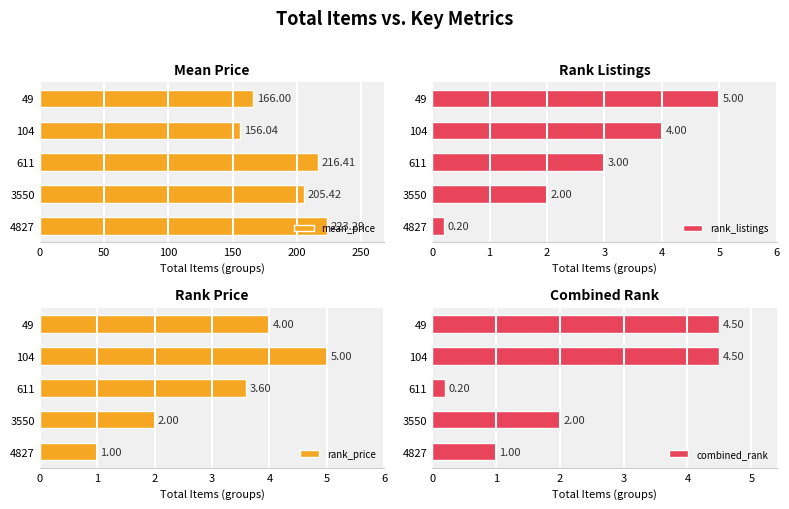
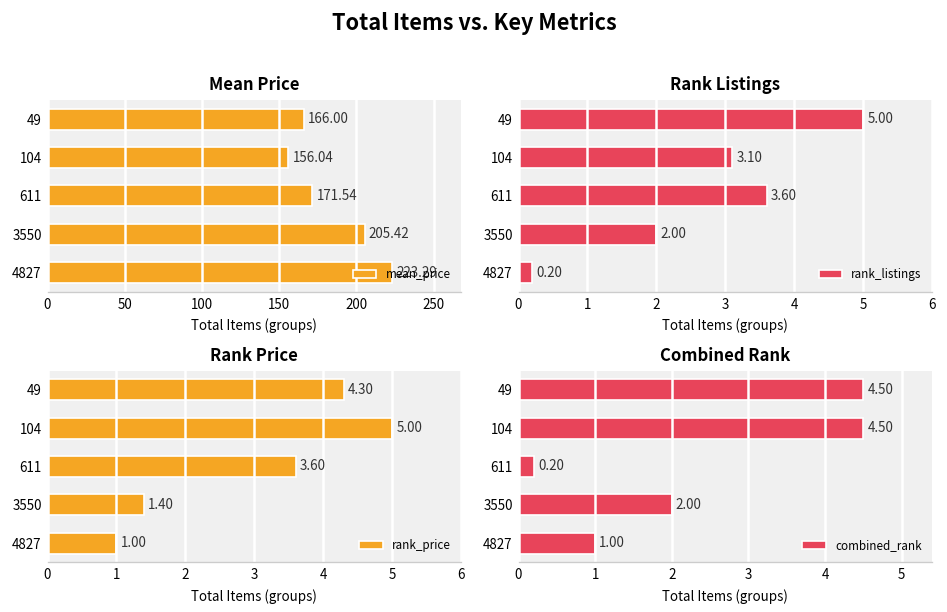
  {
    "Mean Price": {
      "49": 166.00,
      "104": 156.04,
-     "611": 216.41,
+     "611": 171.54,
      "3550": 205.42,
      "4827": 223.29
    },
    "Rank Listings": {
      "49": 5.00,
-     "104": 4.00,
-     "611": 3.00,
+     "104": 3.10,
+     "611": 3.60,
      "3550": 2.00,
      "4827": 0.20
    },
    "Rank Price": {
-     "49": 4.00,
+     "49": 4.30,
      "104": 5.00,
      "611": 3.60,
-     "3550": 2.00,
+     "3550": 1.40,
      "4827": 1.00
    },
    "Combined Rank": {
      "49": 4.50,
      "104": 4.50,
      "611": 0.20,
      "3550": 2.00,
      "4827": 1.00
    }
  }
